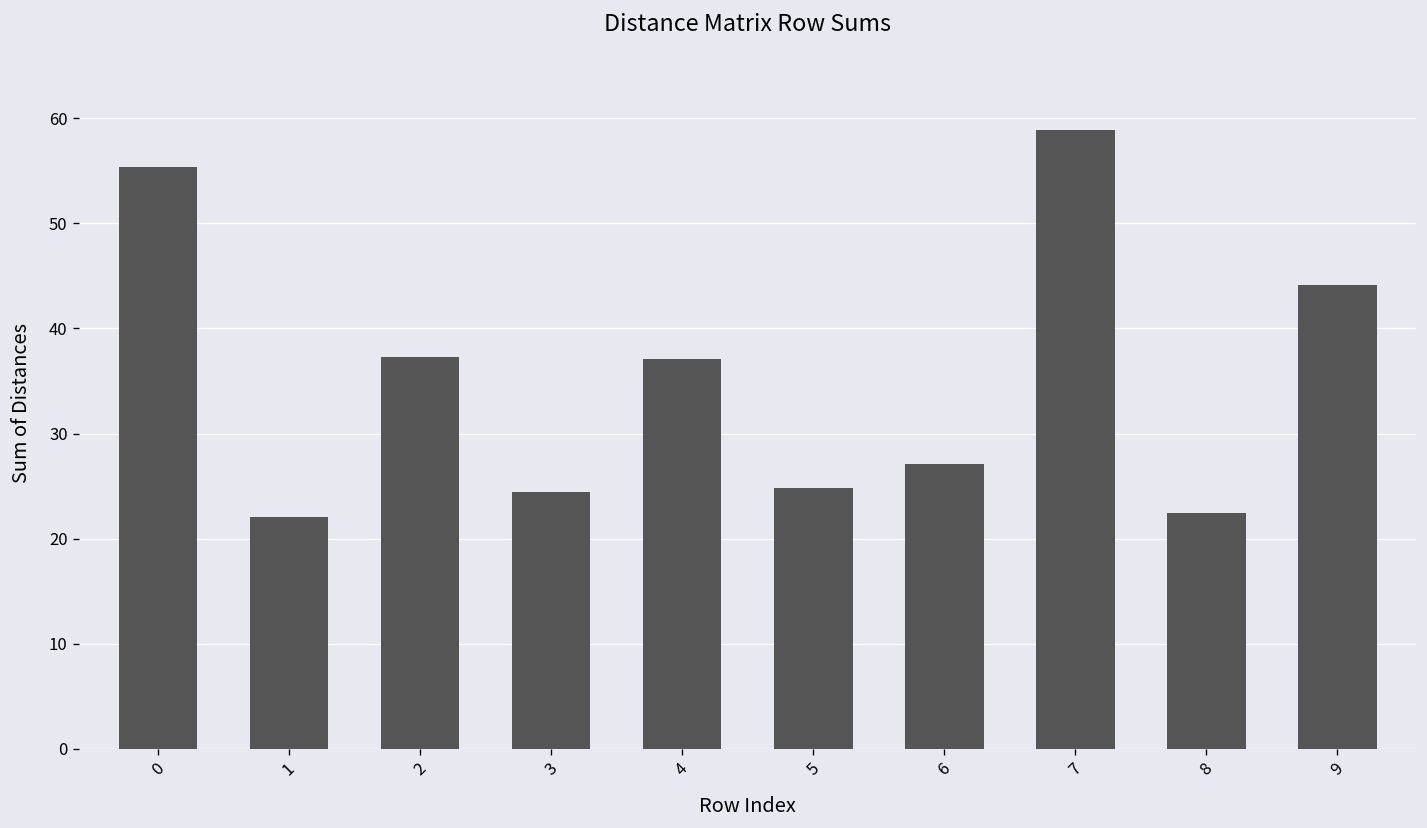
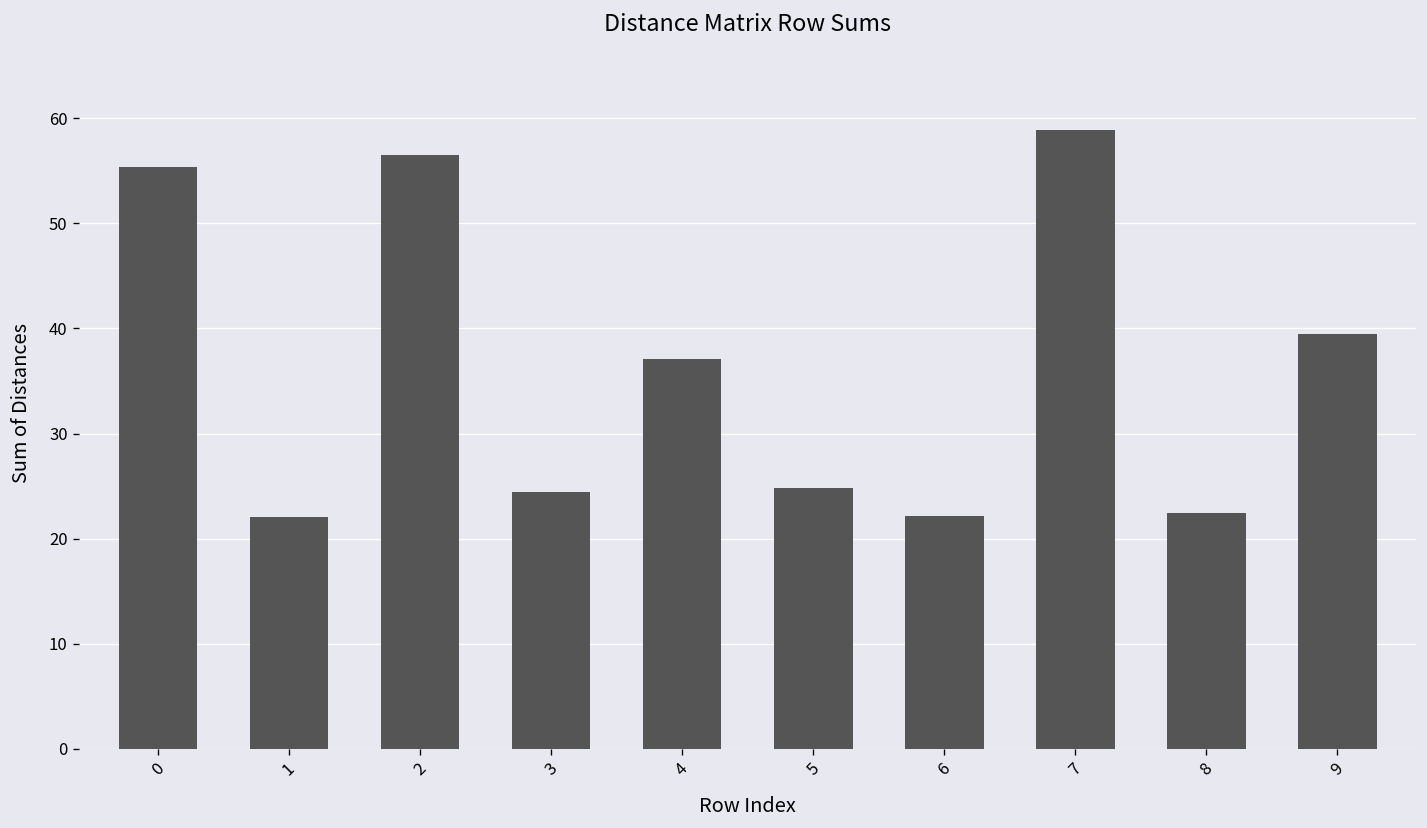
  {
    "0": 55,
    "1": 22,
-   "2": 37,
+   "2": 57,
    "3": 24,
    "4": 37,
    "5": 25,
-   "6": 27,
+   "6": 22,
    "7": 59,
    "8": 22,
-   "9": 44
+   "9": 39
  }
